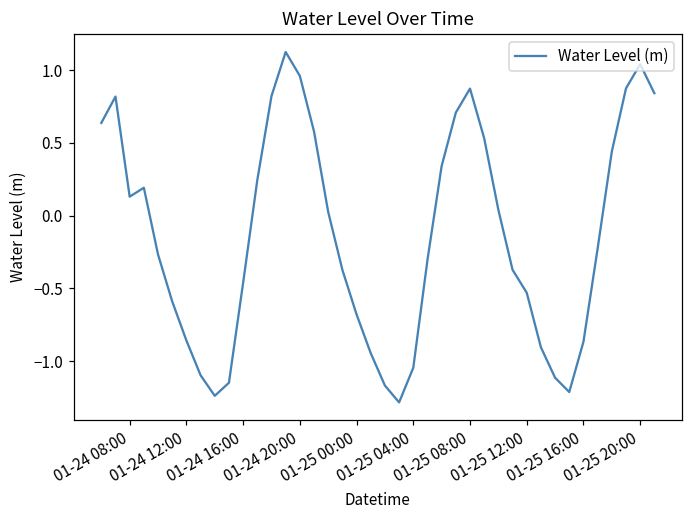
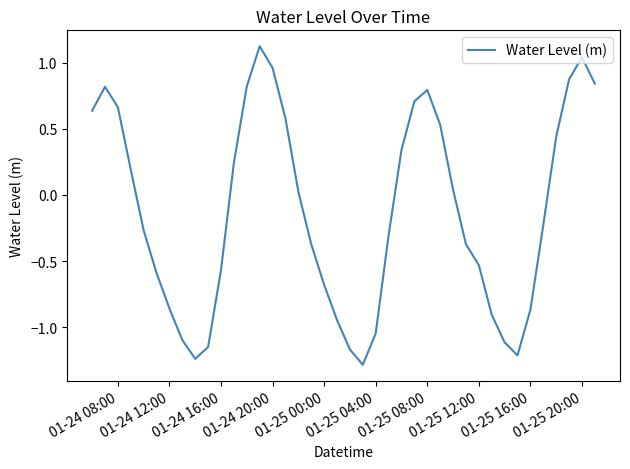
  {
-   "01-24 08:00": 0.13,
+   "01-24 08:00": 0.66,
    "01-24 12:00": -0.86,
-   "01-24 16:00": -0.46,
+   "01-24 16:00": -0.57,
    "01-24 20:00": 0.96,
    "01-25 00:00": -0.68,
    "01-25 04:00": -1.05,
-   "01-25 08:00": 0.87,
+   "01-25 08:00": 0.79,
    "01-25 12:00": -0.53,
    "01-25 16:00": -0.87
  }
